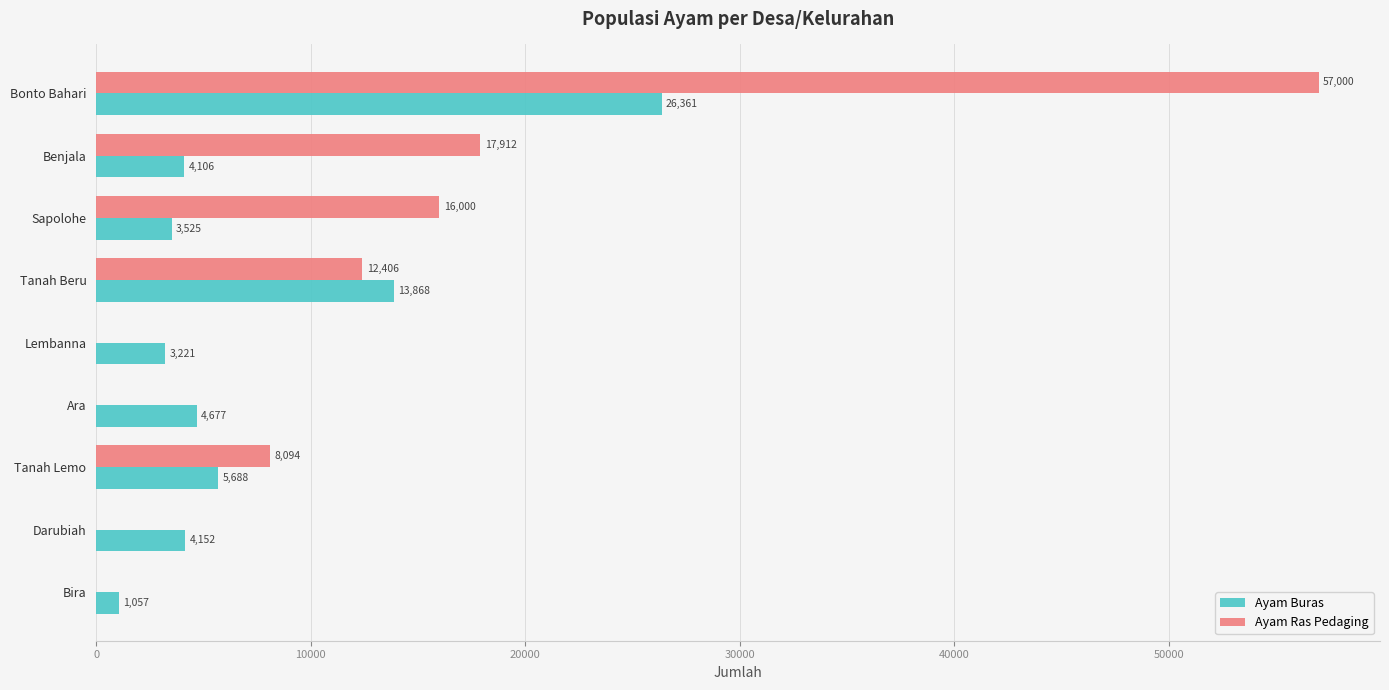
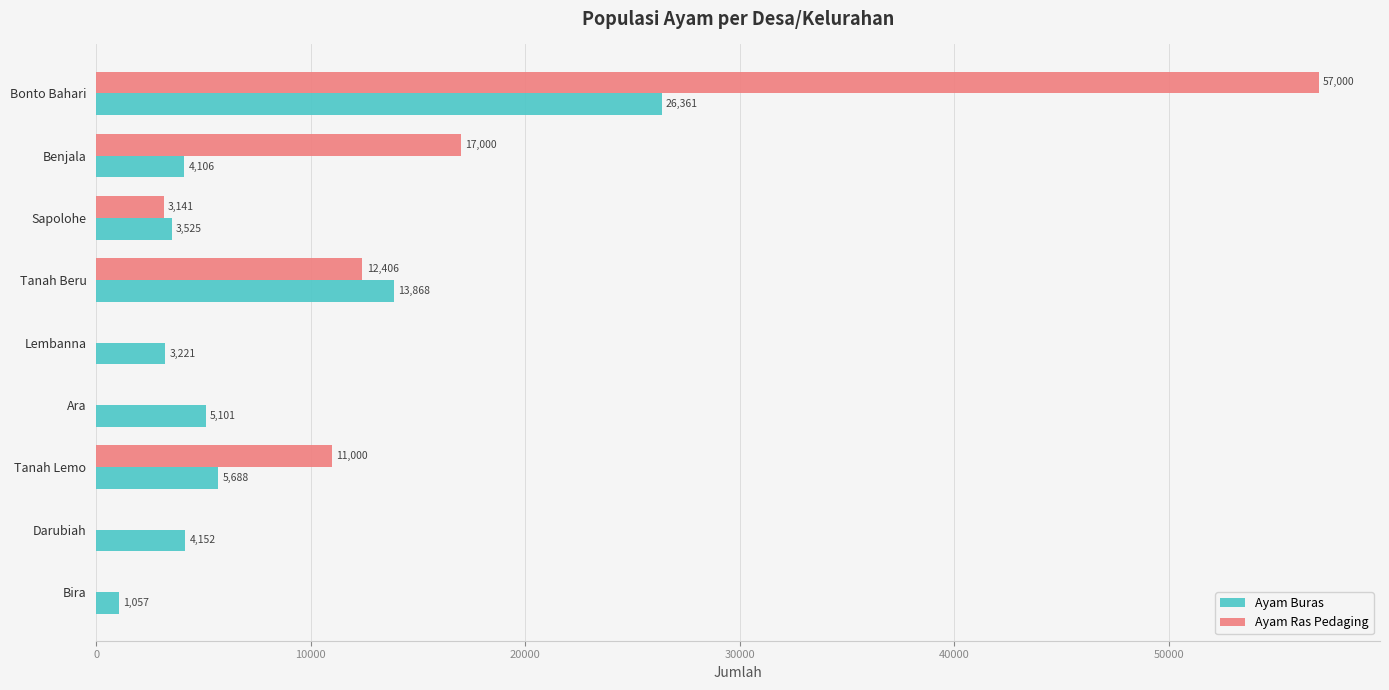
  {
    "Ayam Buras": {
      "Bonto Bahari": "26,361",
      "Benjala": "4,106",
      "Sapolohe": "3,525",
      "Tanah Beru": "13,868",
      "Lembanna": "3,221",
-     "Ara": "4,677",
+     "Ara": "5,101",
      "Tanah Lemo": "5,688",
      "Darubiah": "4,152",
      "Bira": "1,057"
    },
    "Ayam Ras Pedaging": {
      "Bonto Bahari": "57,000",
-     "Benjala": "17,912",
-     "Sapolohe": "16,000",
+     "Benjala": "17,000",
+     "Sapolohe": "3,141",
      "Tanah Beru": "12,406",
-     "Tanah Lemo": "8,094"
+     "Tanah Lemo": "11,000"
    }
  }
